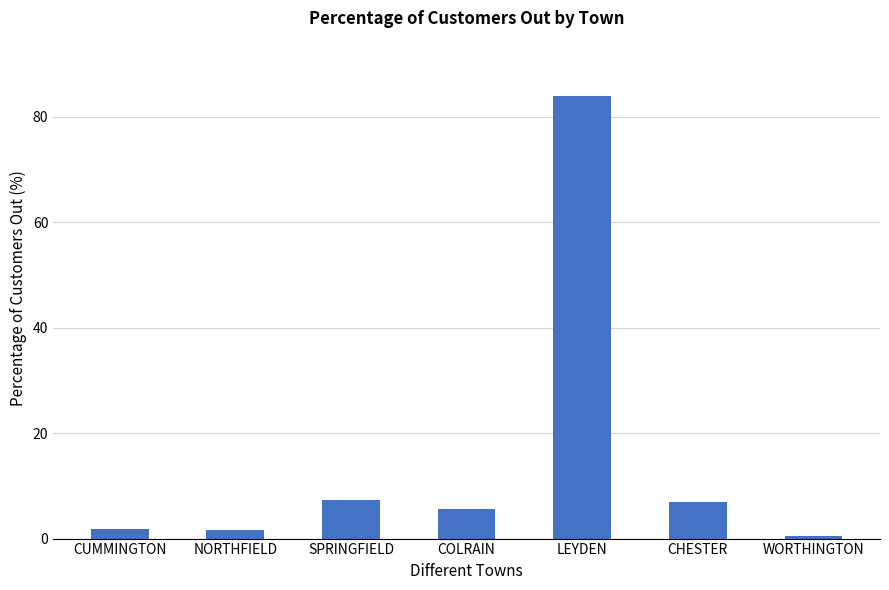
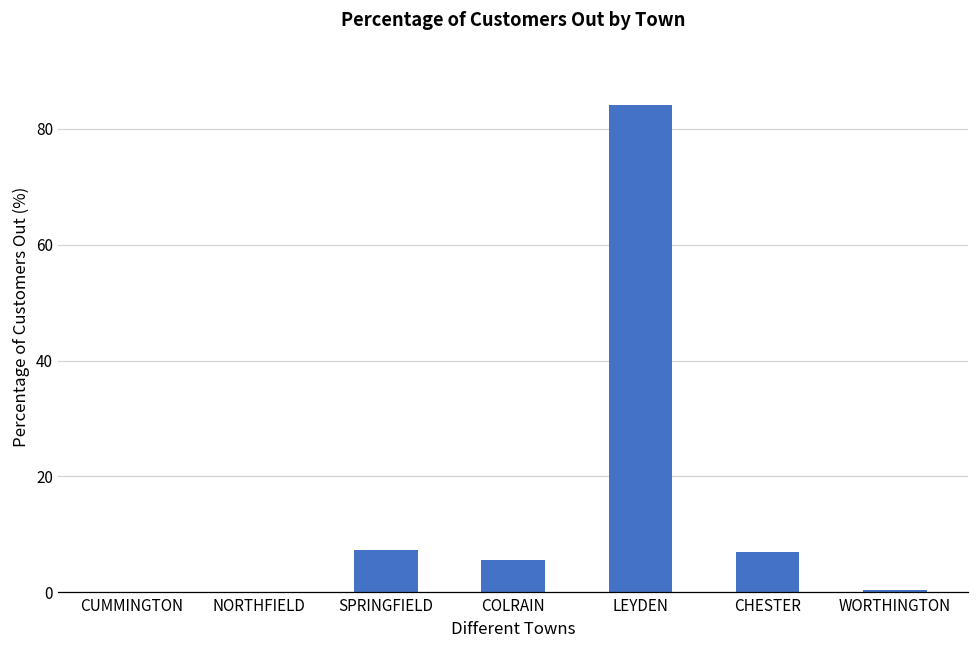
  {
-   "CUMMINGTON": 2,
-   "NORTHFIELD": 2,
+   "CUMMINGTON": 0,
+   "NORTHFIELD": 0,
    "SPRINGFIELD": 7,
    "COLRAIN": 6,
    "LEYDEN": 84,
    "CHESTER": 7
  }
